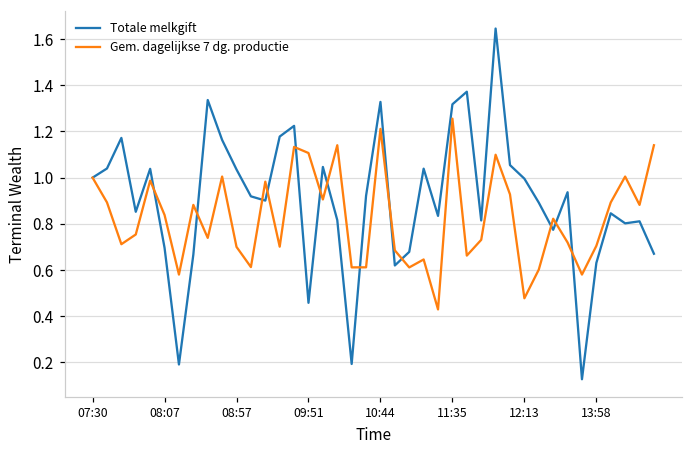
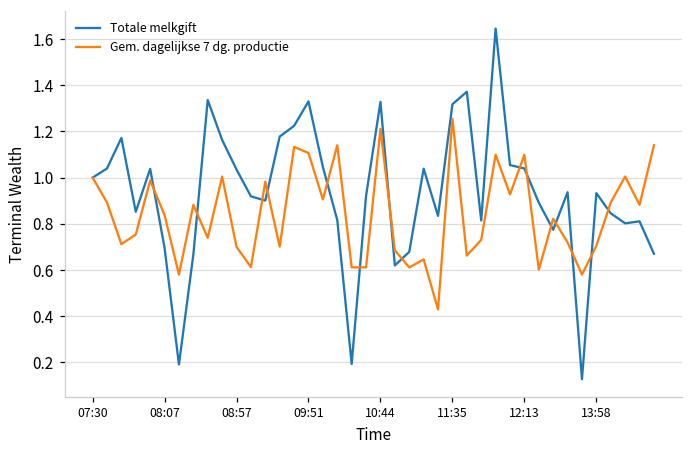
  {
    "Totale melkgift": {
      "08:07": 0.70,
      "08:57": 1.04,
-     "09:51": 0.46,
+     "09:51": 1.33,
      "10:44": 1.33,
      "11:35": 1.32,
-     "12:13": 1.00,
-     "13:58": 0.63
+     "12:13": 1.04,
+     "13:58": 0.93
    },
    "Gem. dagelijkse 7 dg. productie": {
      "08:07": 0.84,
      "08:57": 0.70,
      "09:51": 1.11,
      "10:44": 1.21,
      "11:35": 1.26,
-     "12:13": 0.48,
+     "12:13": 1.10,
      "13:58": 0.70
    }
  }
